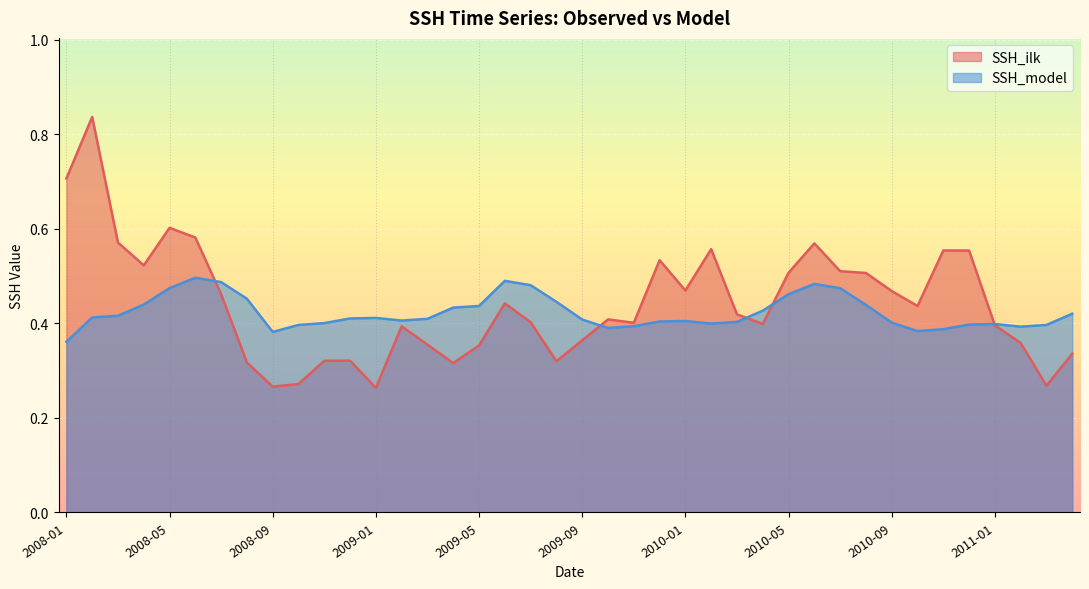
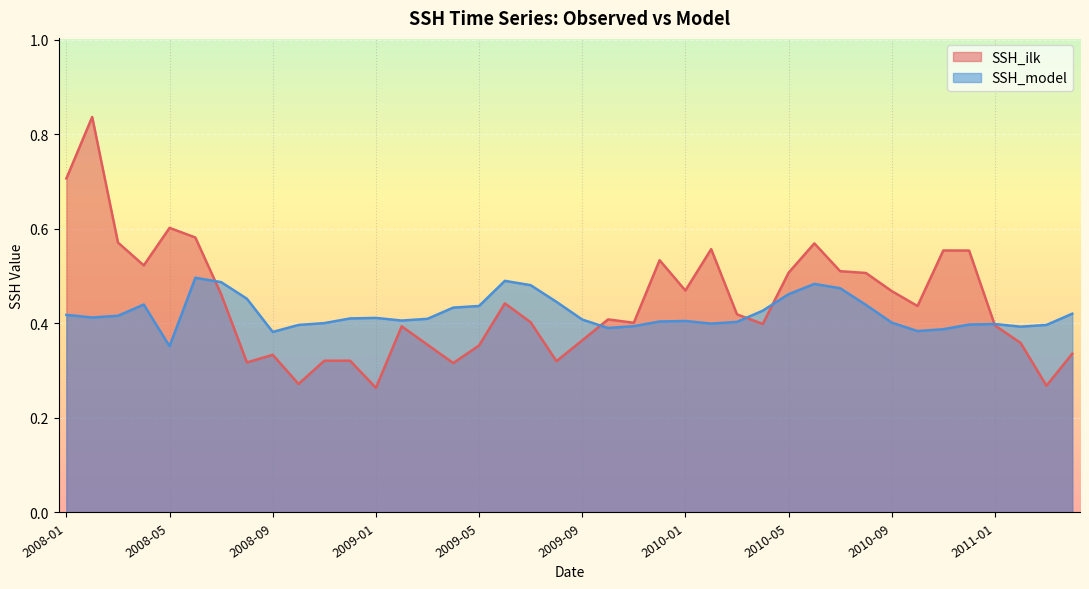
  {
    "SSH_ilk": {
      "2008-01": 0.71,
      "2008-05": 0.60,
-     "2008-09": 0.27,
+     "2008-09": 0.33,
      "2009-01": 0.26,
      "2009-05": 0.35,
      "2009-09": 0.36,
      "2010-01": 0.47,
      "2010-05": 0.51,
      "2010-09": 0.47
    },
    "SSH_model": {
-     "2008-01": 0.36,
-     "2008-05": 0.47,
+     "2008-01": 0.42,
+     "2008-05": 0.35,
      "2008-09": 0.38,
      "2009-01": 0.41,
      "2009-05": 0.44,
      "2009-09": 0.41,
      "2010-01": 0.41,
      "2010-05": 0.46,
      "2010-09": 0.40
    }
  }
